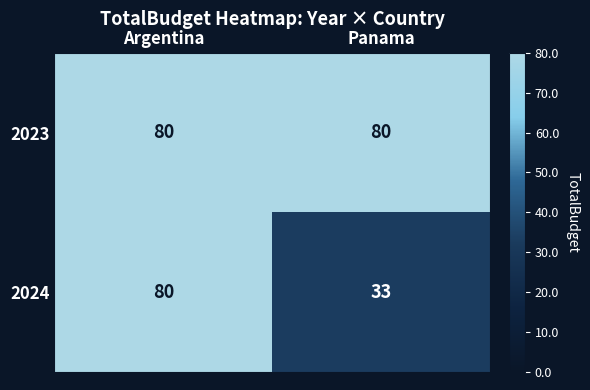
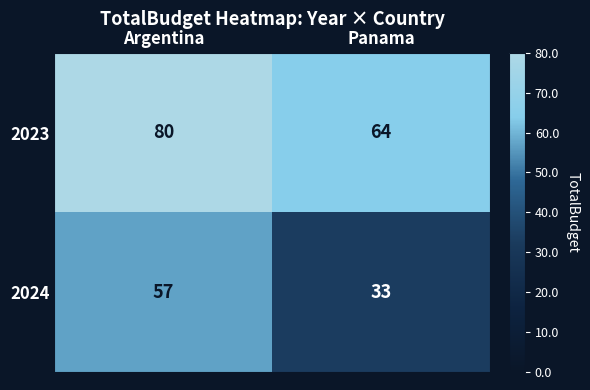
  {
    "2023": {
      "Argentina": 80,
-     "Panama": 80
+     "Panama": 64
    },
    "2024": {
-     "Argentina": 80,
+     "Argentina": 57,
      "Panama": 33
    }
  }
